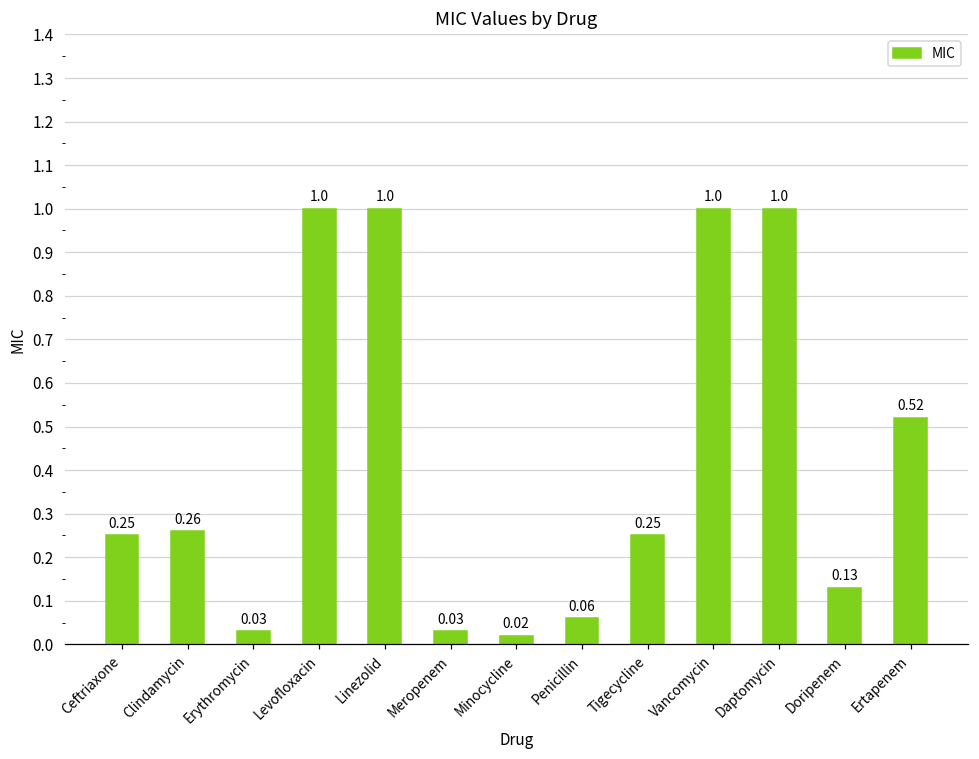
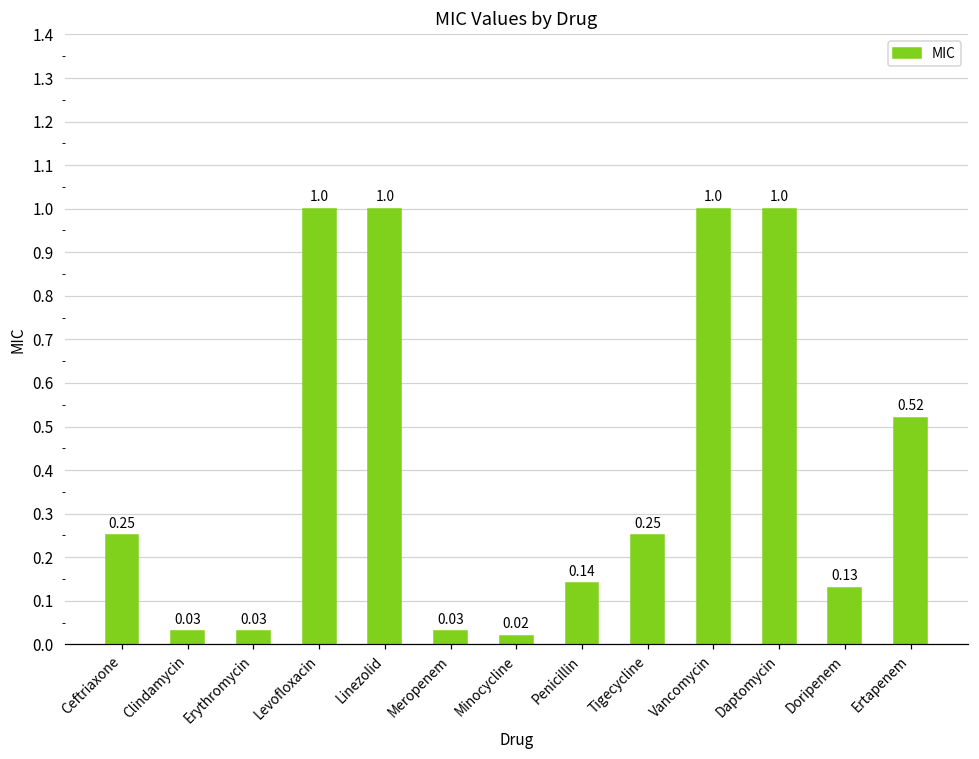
  {
    "Ceftriaxone": 0.25,
-   "Clindamycin": 0.26,
+   "Clindamycin": 0.03,
    "Erythromycin": 0.03,
    "Levofloxacin": 1.0,
    "Linezolid": 1.0,
    "Meropenem": 0.03,
    "Minocycline": 0.02,
-   "Penicillin": 0.06,
+   "Penicillin": 0.14,
    "Tigecycline": 0.25,
    "Vancomycin": 1.0,
    "Daptomycin": 1.0,
    "Doripenem": 0.13,
    "Ertapenem": 0.52
  }
